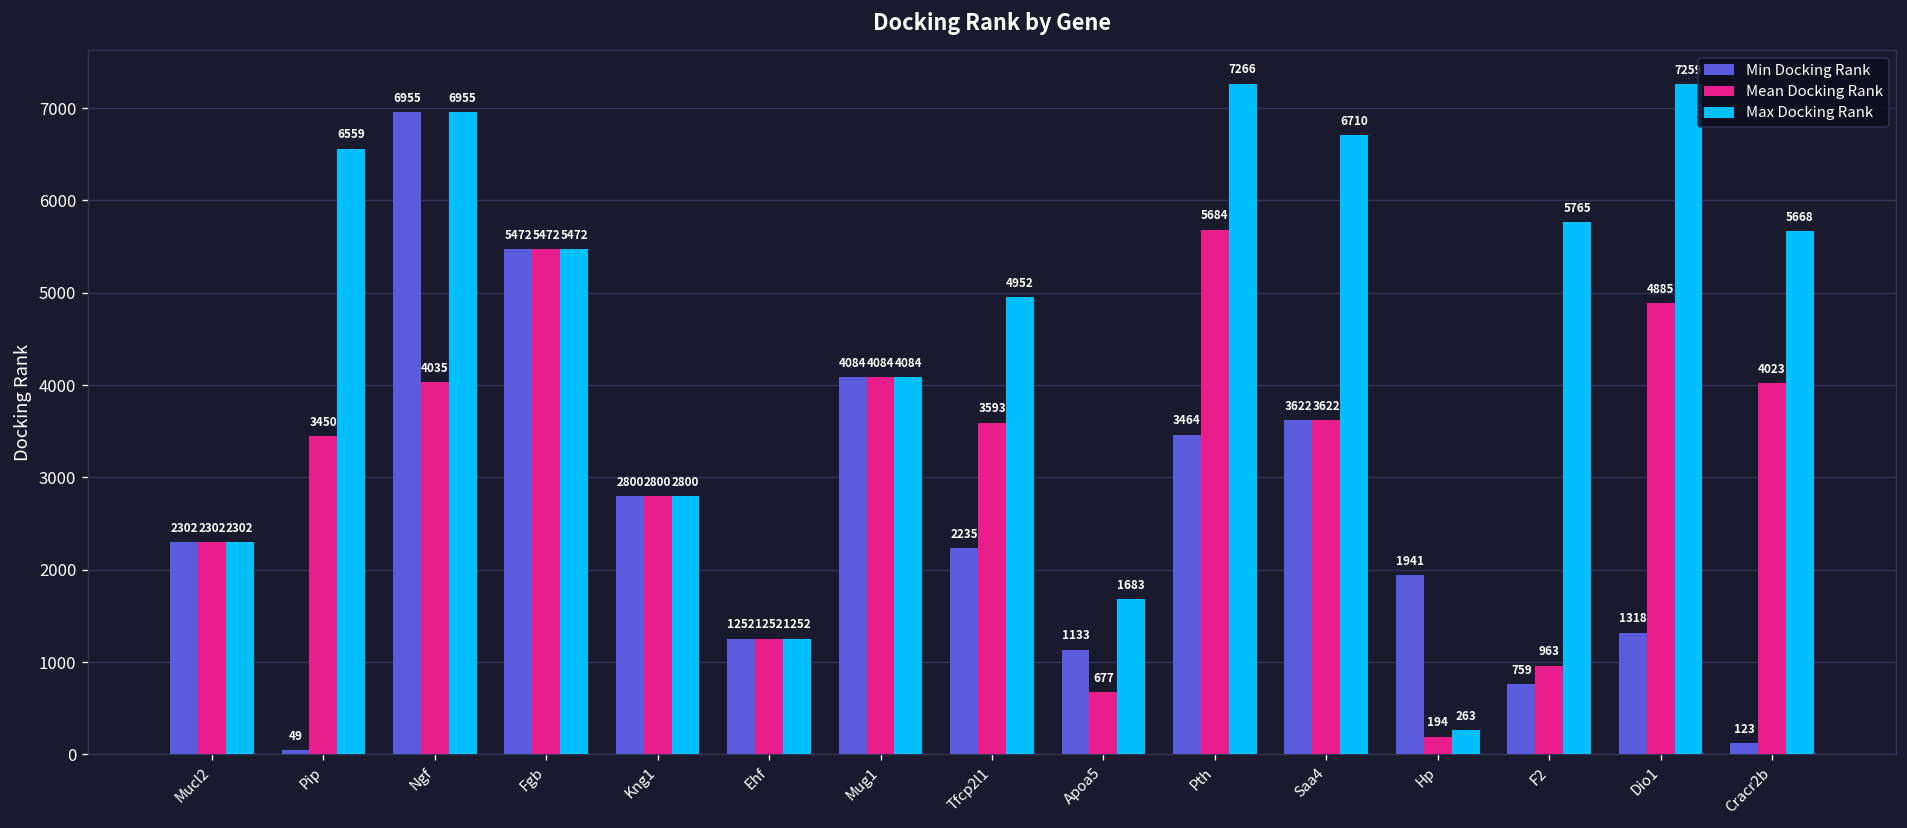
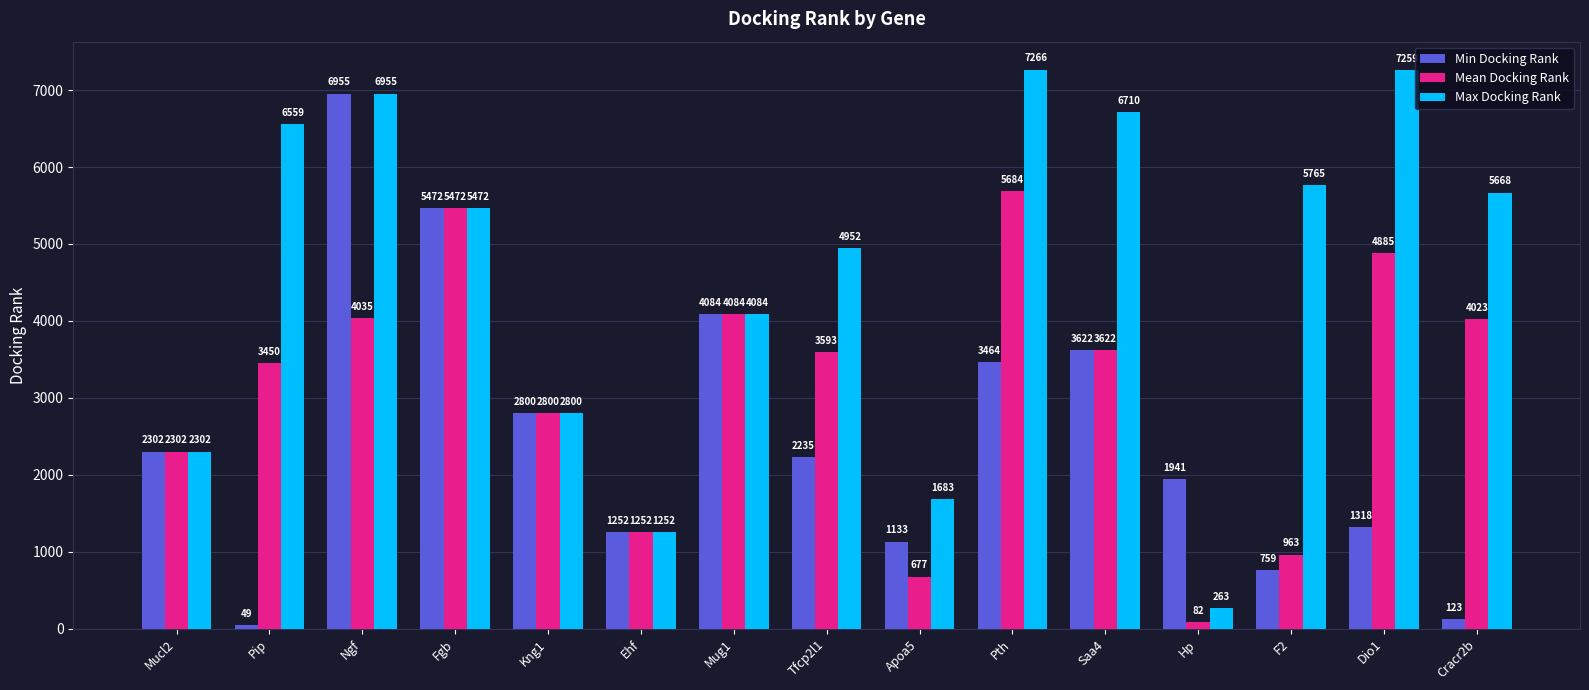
  {
    "Min Docking Rank": {
      "Mucl2": 2302,
      "Pip": 49,
      "Ngf": 6955,
      "Fgb": 5472,
      "Kng1": 2800,
      "Ehf": 1252,
      "Mug1": 4084,
      "Tfcp2l1": 2235,
      "Apoa5": 1133,
      "Pth": 3464,
      "Saa4": 3622,
      "Hp": 1941,
      "F2": 759,
      "Dio1": 1318,
      "Cracr2b": 123
    },
    "Mean Docking Rank": {
      "Mucl2": 2302,
      "Pip": 3450,
      "Ngf": 4035,
      "Fgb": 5472,
      "Kng1": 2800,
      "Ehf": 1252,
      "Mug1": 4084,
      "Tfcp2l1": 3593,
      "Apoa5": 677,
      "Pth": 5684,
      "Saa4": 3622,
-     "Hp": 194,
+     "Hp": 82,
      "F2": 963,
      "Dio1": 4885,
      "Cracr2b": 4023
    },
    "Max Docking Rank": {
      "Mucl2": 2302,
      "Pip": 6559,
      "Ngf": 6955,
      "Fgb": 5472,
      "Kng1": 2800,
      "Ehf": 1252,
      "Mug1": 4084,
      "Tfcp2l1": 4952,
      "Apoa5": 1683,
      "Pth": 7266,
      "Saa4": 6710,
      "Hp": 263,
      "F2": 5765,
      "Cracr2b": 5668
    }
  }
